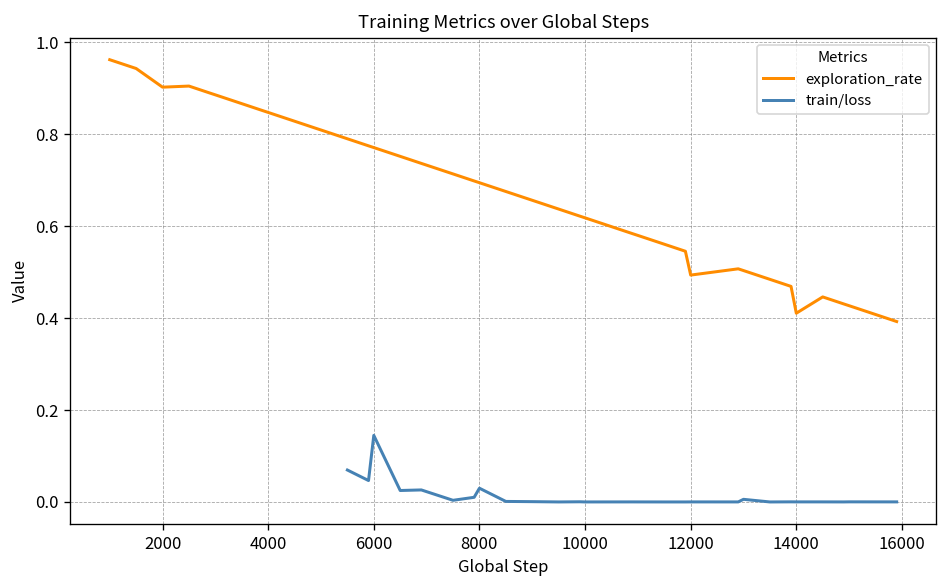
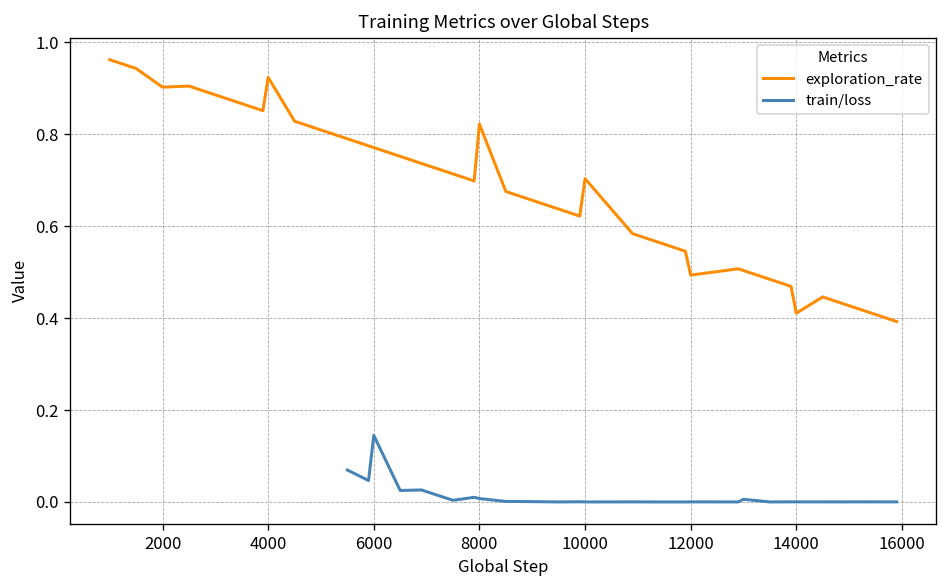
  {
    "exploration_rate": {
      "2000": 0.90,
-     "4000": 0.85,
+     "4000": 0.92,
      "6000": 0.77,
-     "8000": 0.69,
-     "10000": 0.62,
+     "8000": 0.82,
+     "10000": 0.70,
      "12000": 0.49,
      "14000": 0.41
    },
    "train/loss": {
      "6000": 0.14,
-     "8000": 0.03,
+     "8000": 0.01,
      "10000": 0.00,
      "12000": 0.00,
      "14000": 0.00
    }
  }
